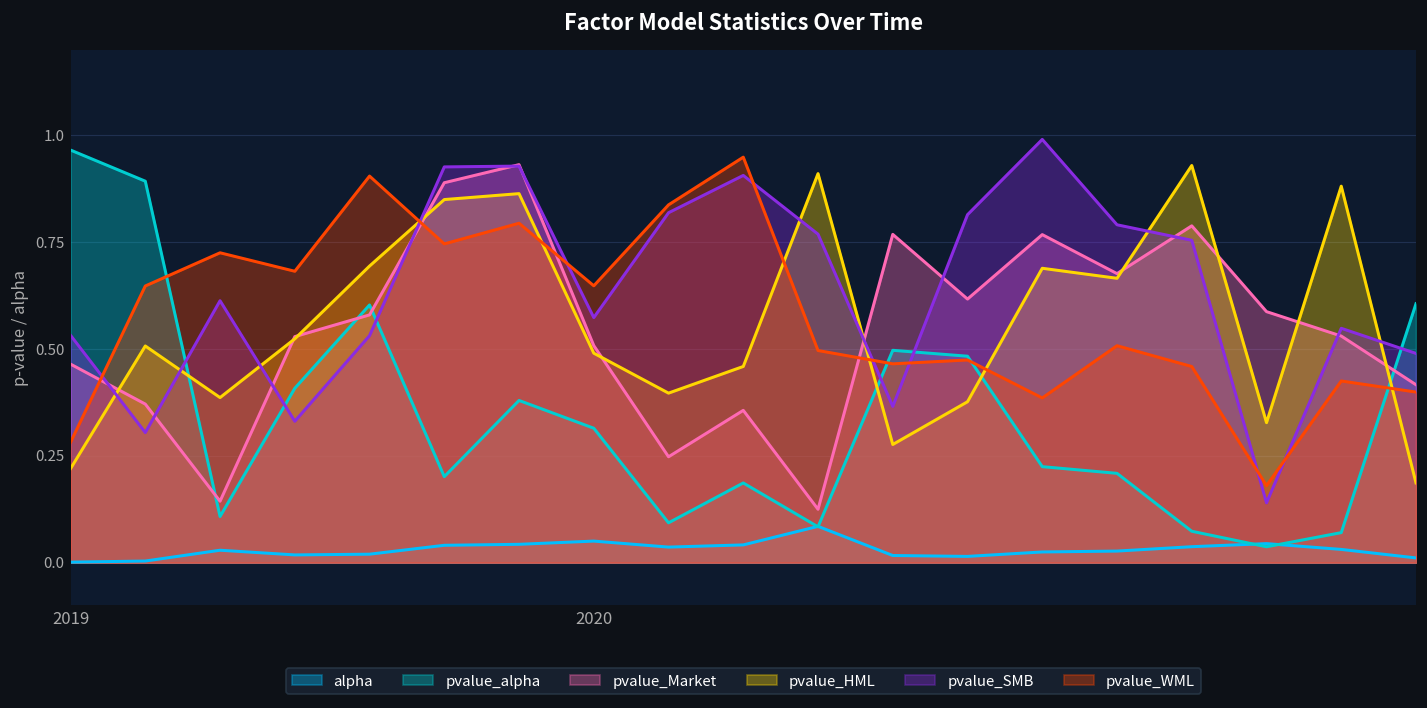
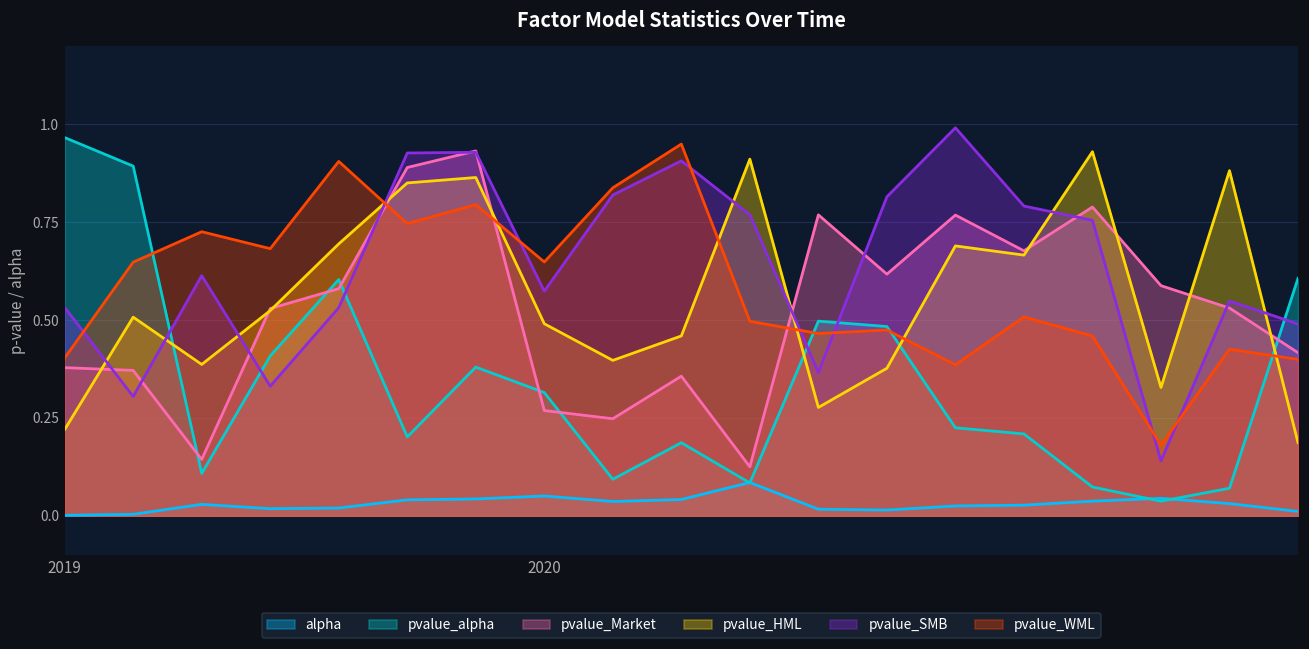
  {
    "pvalue_Market": {
-     "2019": 0.46,
-     "2020": 0.51
+     "2019": 0.38,
+     "2020": 0.27
    },
    "pvalue_HML": {
      "2019": 0.22,
      "2020": 0.49
    },
    "pvalue_SMB": {
      "2019": 0.53,
      "2020": 0.57
    },
    "pvalue_WML": {
-     "2019": 0.28,
+     "2019": 0.40,
      "2020": 0.65
    }
  }
